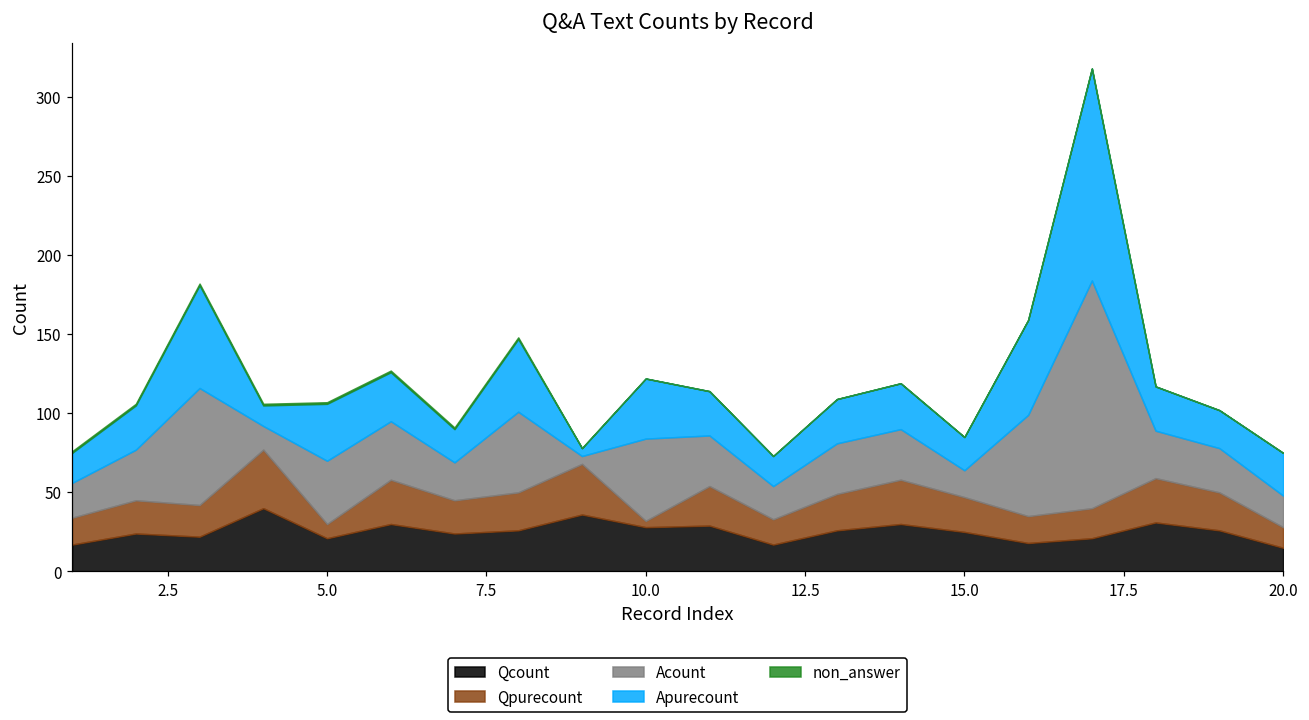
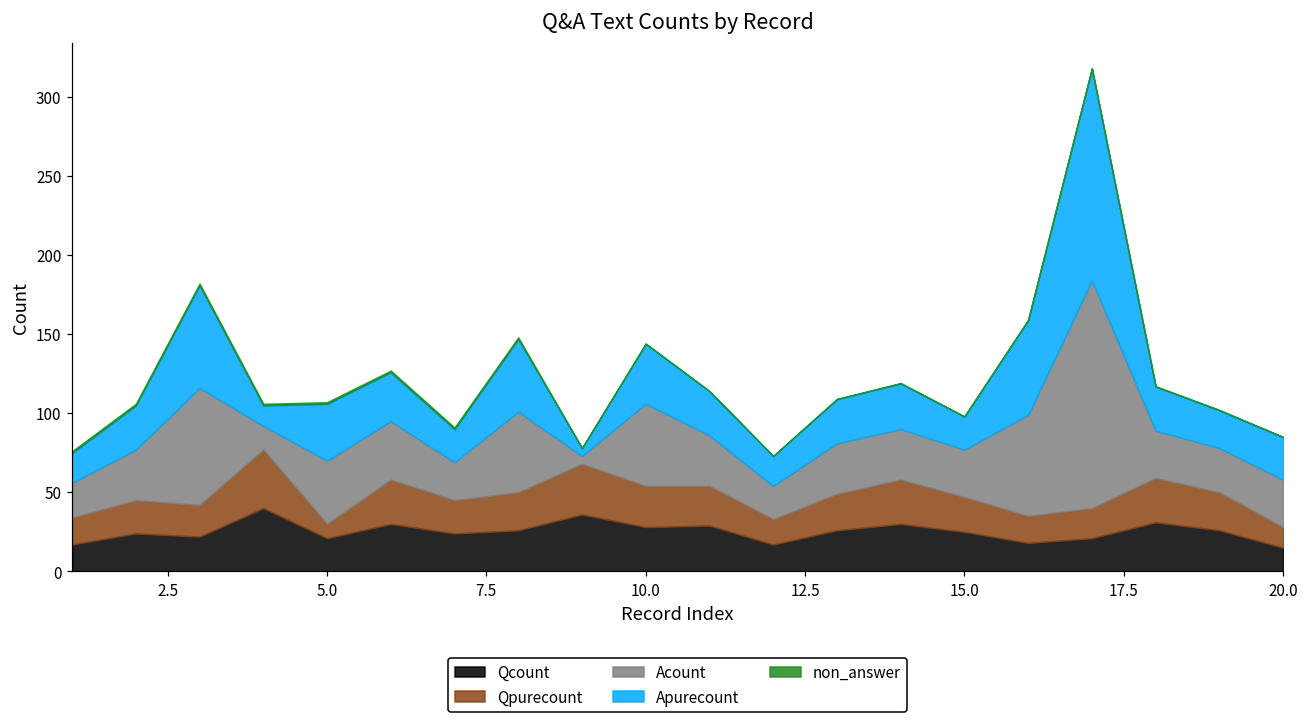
  {
    "Qcount": {
      "5.0": 21,
      "10.0": 28,
      "15.0": 25,
      "20.0": 15
    },
    "Qpurecount": {
      "5.0": 9,
-     "10.0": 4,
+     "10.0": 26,
      "15.0": 22,
      "20.0": 13
    },
    "Acount": {
      "5.0": 40,
      "10.0": 52,
-     "15.0": 17,
-     "20.0": 20
+     "15.0": 30,
+     "20.0": 30
    }
  }
